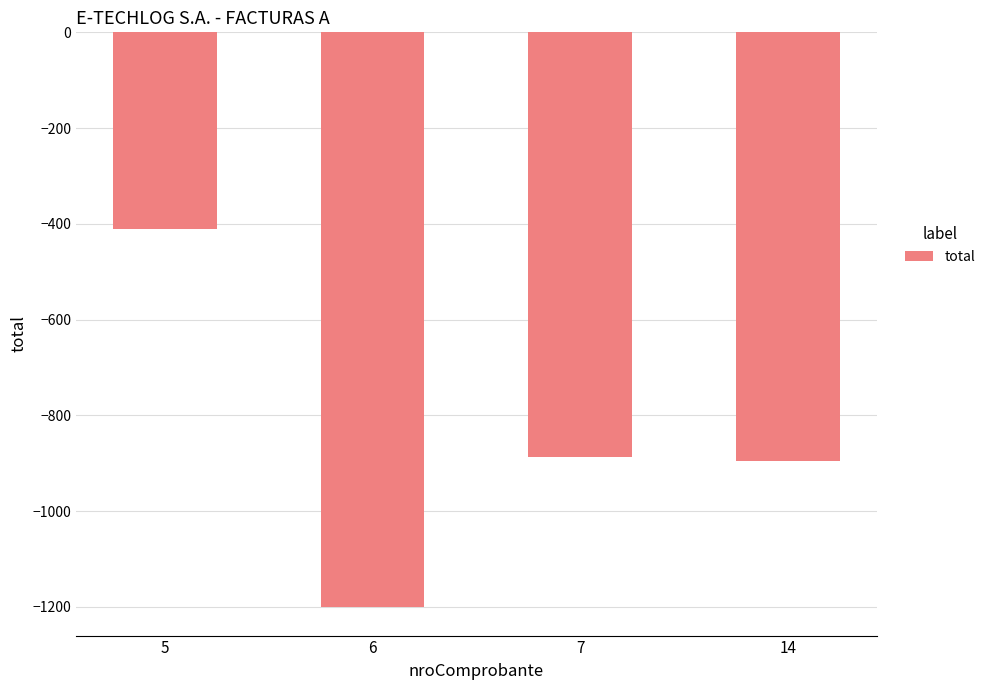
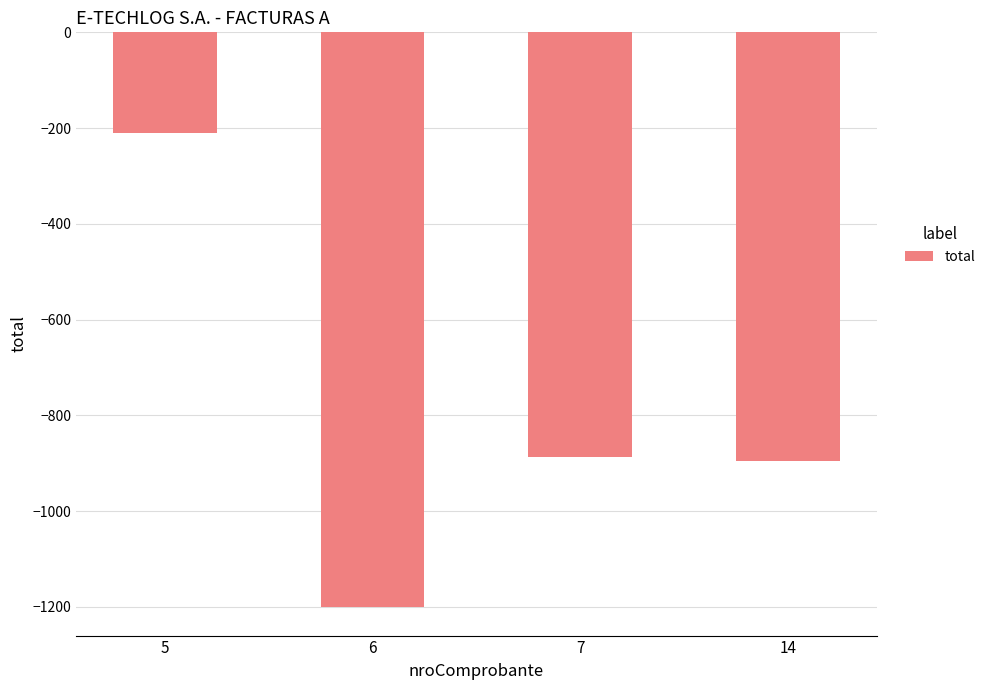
  {
-   "5": -410,
+   "5": -210,
    "6": -1200,
    "7": -890,
    "14": -900
  }
